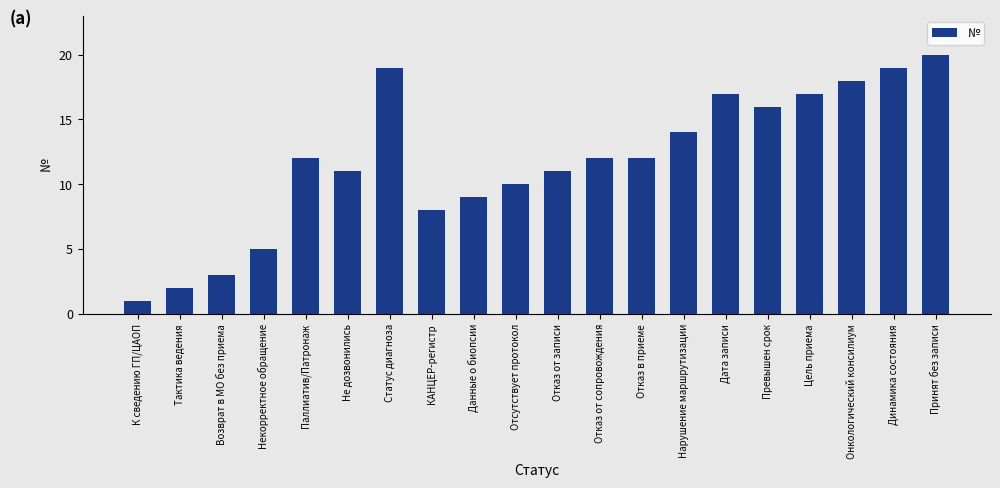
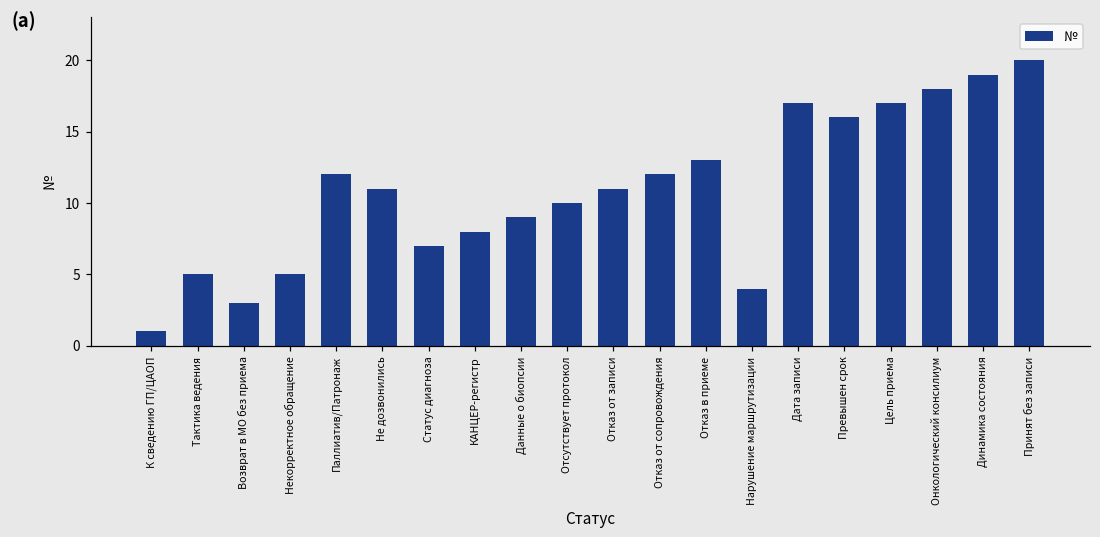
  {
    "К сведению ГП/ЦАОП": 1,
-   "Тактика ведения": 2,
+   "Тактика ведения": 5,
    "Возврат в МО без приема": 3,
    "Некорректное обращение": 5,
    "Паллиатив/Патронаж": 12,
    "Не дозвонились": 11,
-   "Статус диагноза": 19,
+   "Статус диагноза": 7,
    "КАНЦЕР-регистр": 8,
    "Данные о биопсии": 9,
    "Отсутствует протокол": 10,
    "Отказ от записи": 11,
    "Отказ от сопровождения": 12,
-   "Отказ в приеме": 12,
-   "Нарушение маршрутизации": 14,
+   "Отказ в приеме": 13,
+   "Нарушение маршрутизации": 4,
    "Дата записи": 17,
    "Превышен срок": 16,
    "Цель приема": 17,
    "Онкологический консилиум": 18,
    "Динамика состояния": 19,
    "Принят без записи": 20
  }
